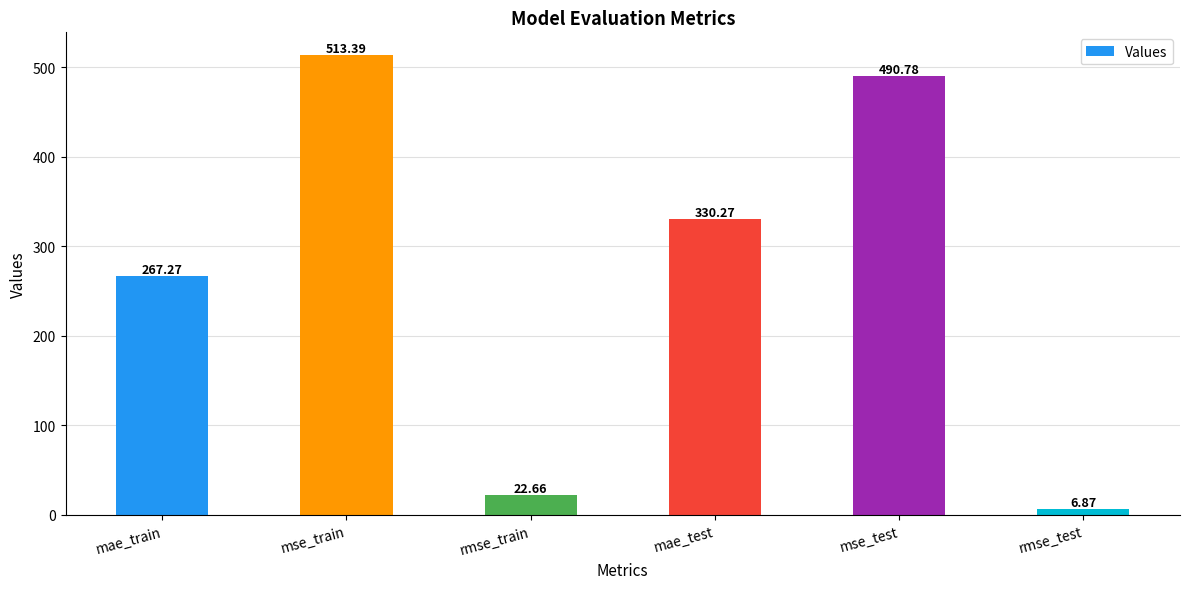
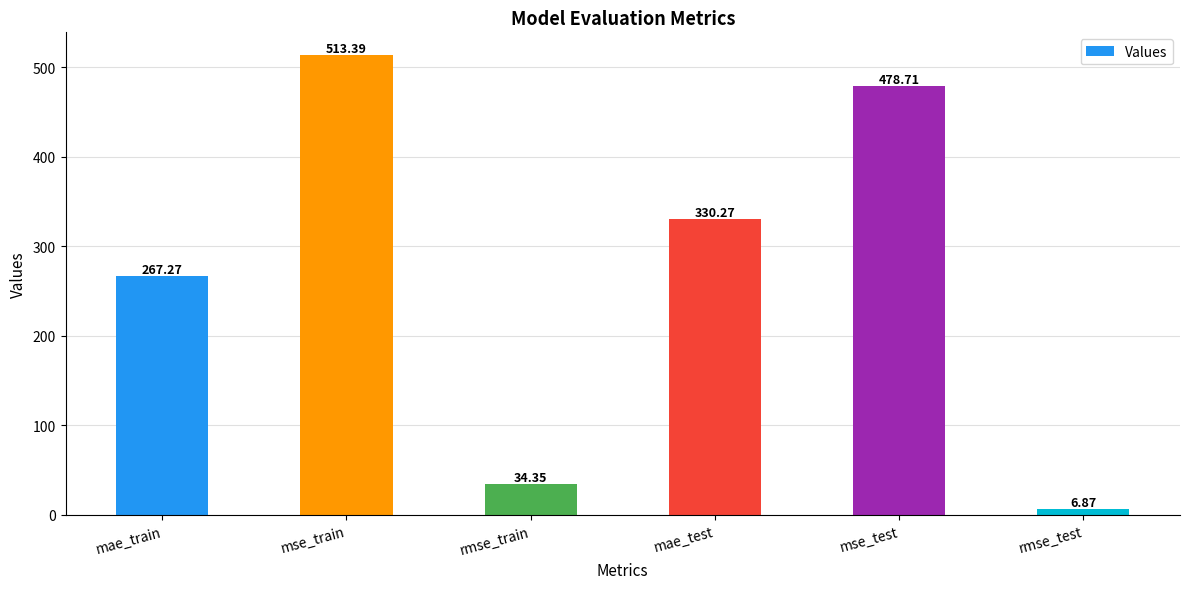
  {
    "mae_train": 267.27,
    "mse_train": 513.39,
-   "rmse_train": 22.66,
+   "rmse_train": 34.35,
    "mae_test": 330.27,
-   "mse_test": 490.78,
+   "mse_test": 478.71,
    "rmse_test": 6.87
  }
